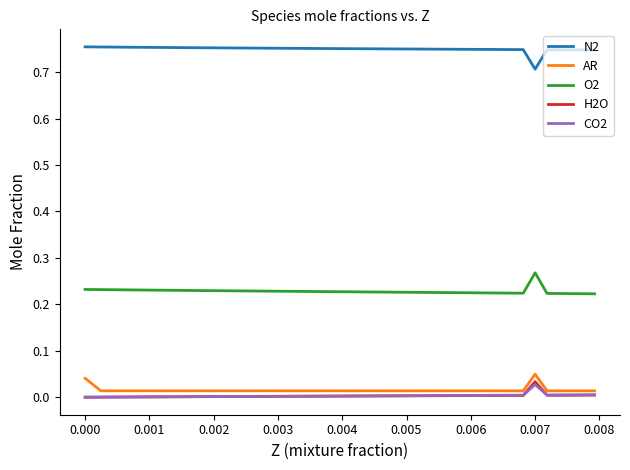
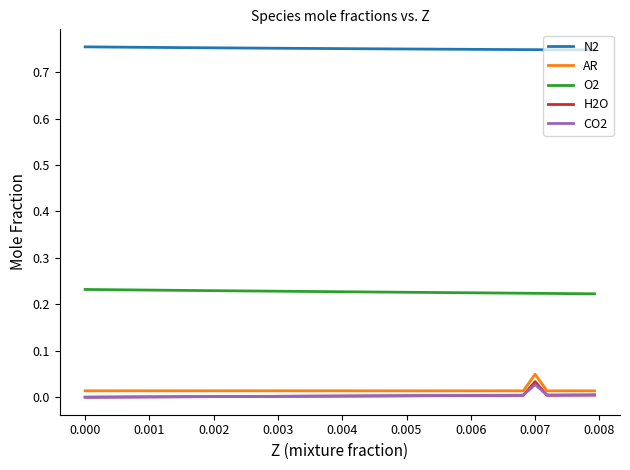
  {
    "N2": {
      "0.000": 0.75,
-     "0.007": 0.71
+     "0.007": 0.75
    },
    "AR": {
-     "0.000": 0.04,
+     "0.000": 0.01,
      "0.007": 0.05
    },
    "O2": {
      "0.000": 0.23,
-     "0.007": 0.27
+     "0.007": 0.22
    },
    "H2O": {
      "0.007": 0.03
    },
    "CO2": {
      "0.007": 0.03
    }
  }
